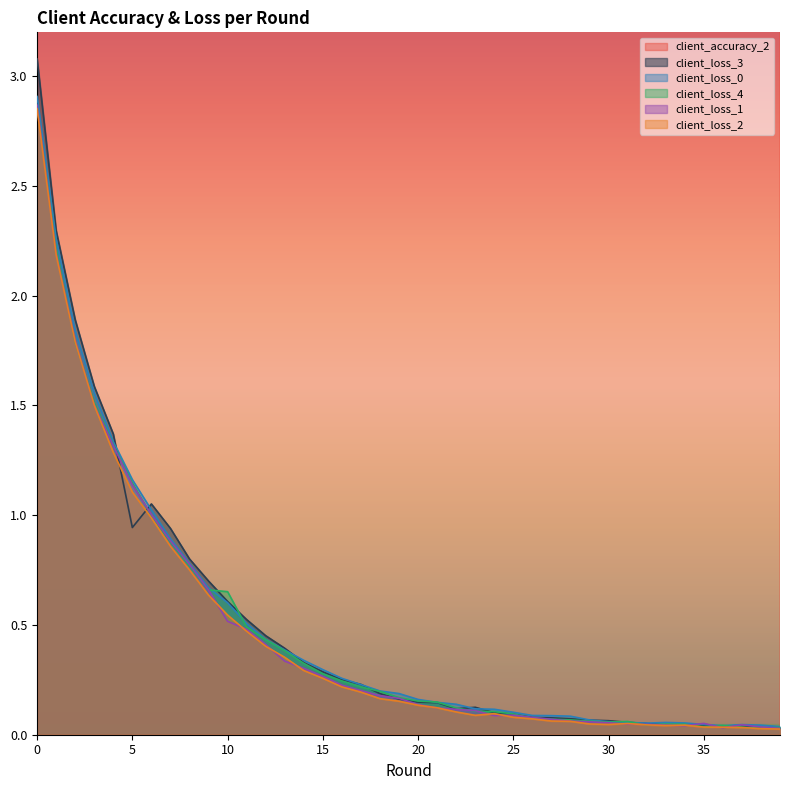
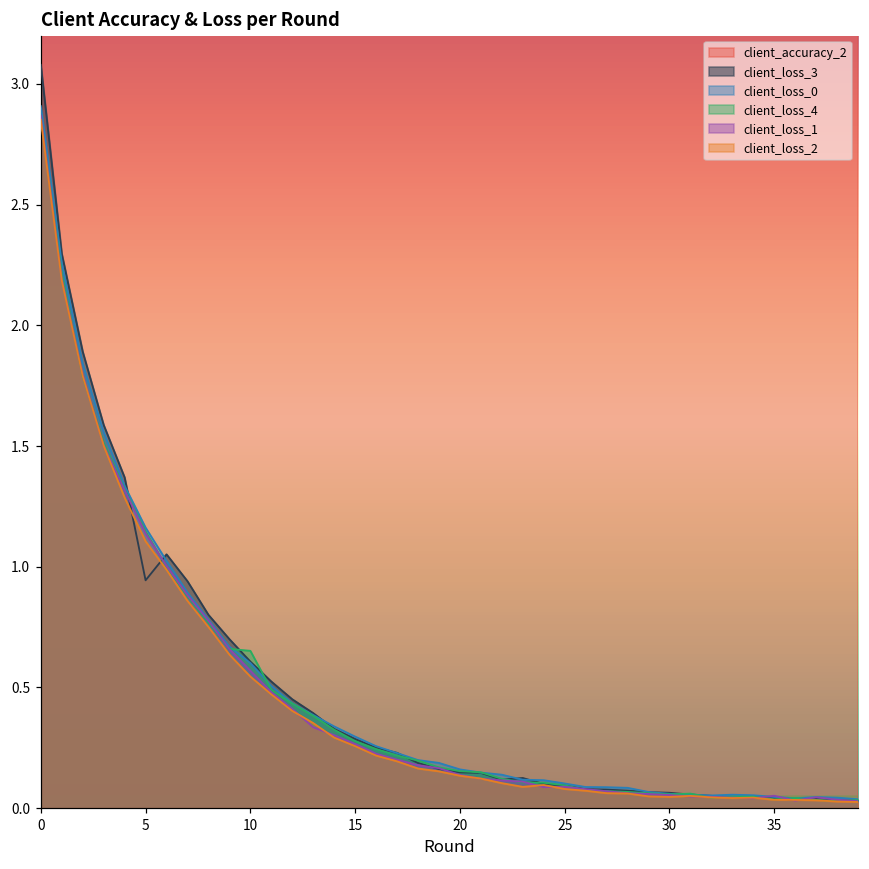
  {
    "client_loss_3": {
      "0": 3.08,
      "5": 0.94
    },
    "client_loss_0": {
      "0": 2.91,
      "5": 1.16
    },
    "client_loss_4": {
      "10": 0.65
    },
    "client_loss_1": {
-     "10": 0.52
+     "10": 0.57
    }
  }
